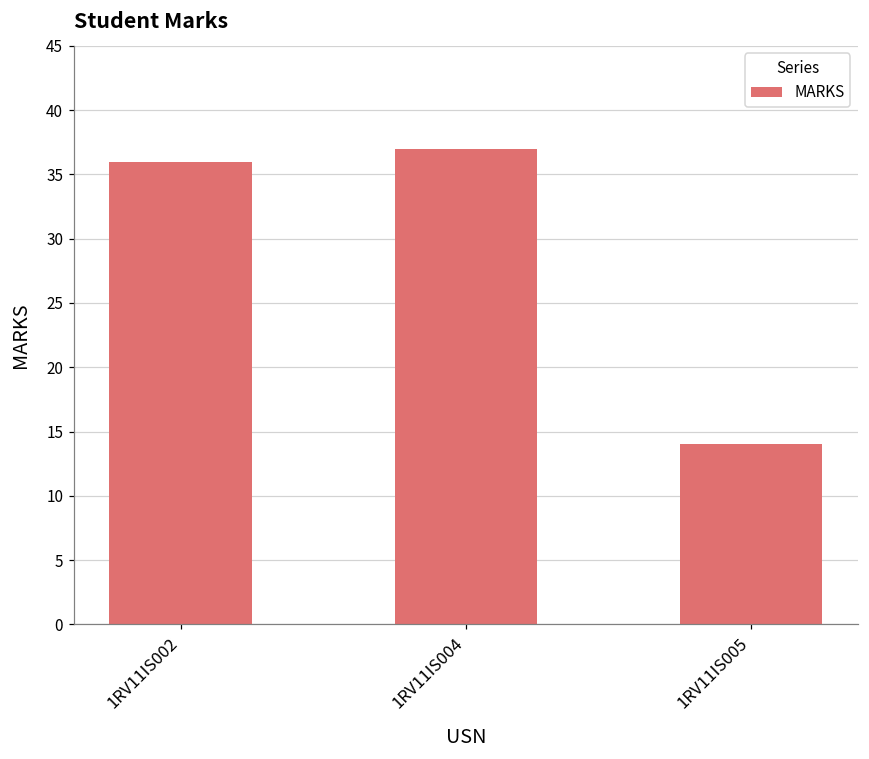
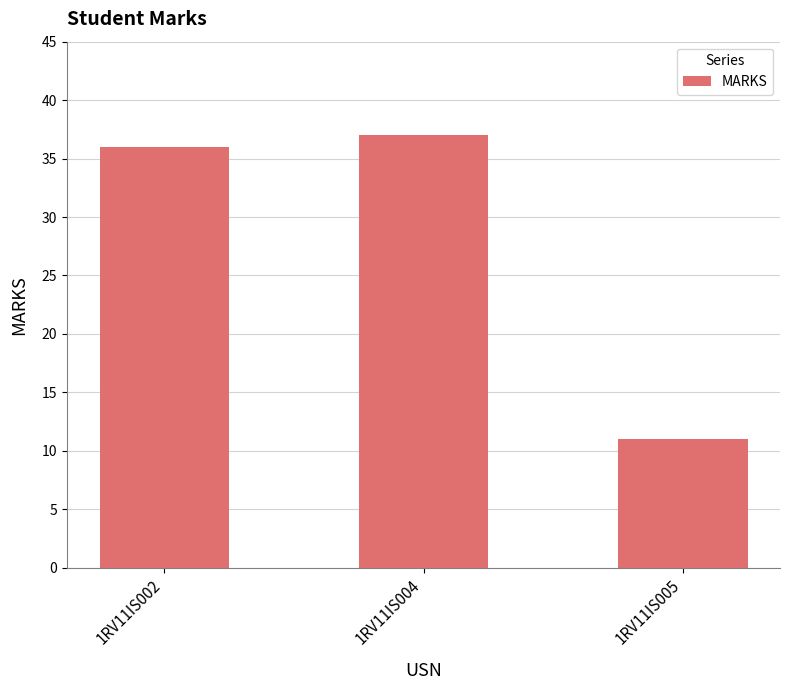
  {
    "1RV11IS002": 36,
    "1RV11IS004": 37,
-   "1RV11IS005": 14
+   "1RV11IS005": 11
  }
